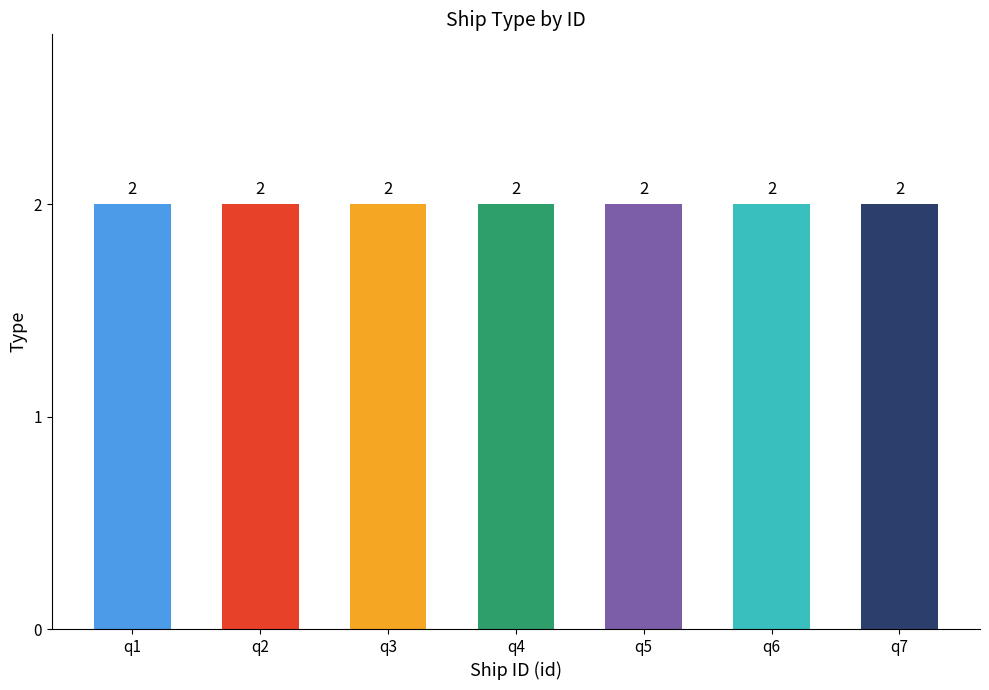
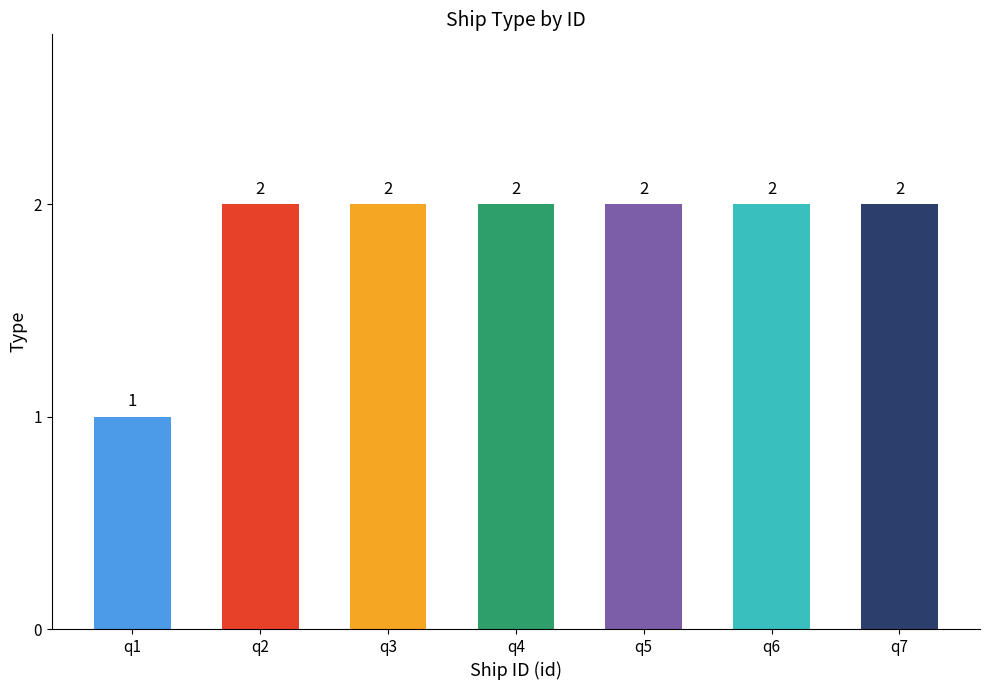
  {
-   "q1": 2,
+   "q1": 1,
    "q2": 2,
    "q3": 2,
    "q4": 2,
    "q5": 2,
    "q6": 2,
    "q7": 2
  }
